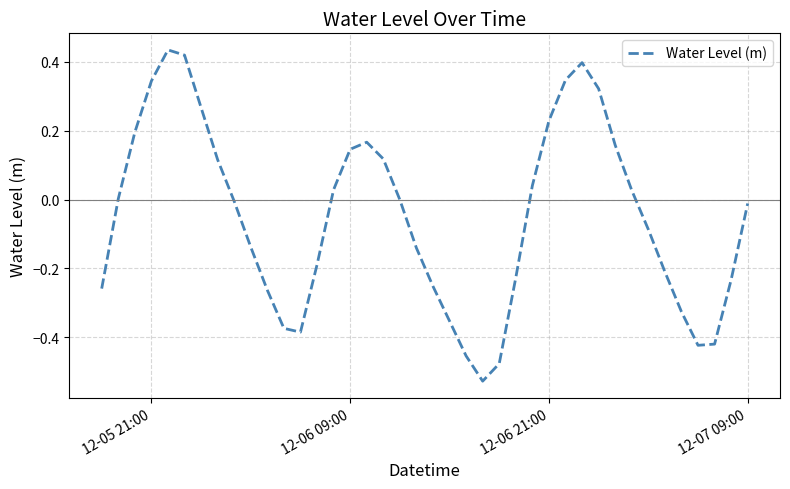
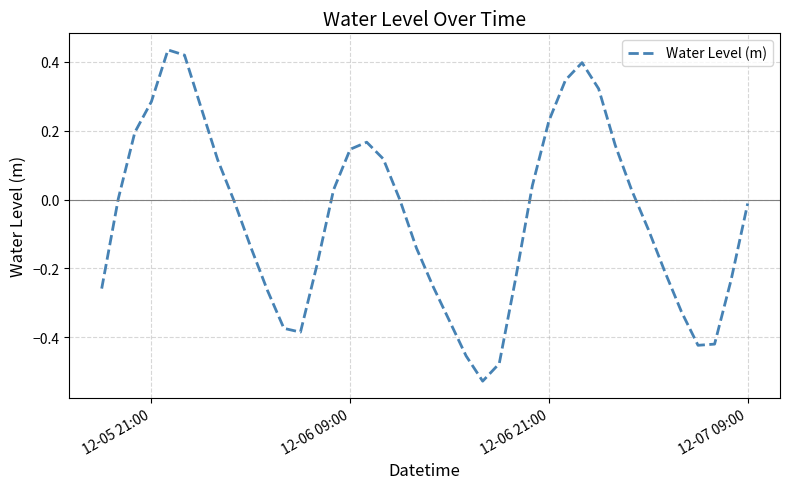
  {
-   "12-05 21:00": 0.34,
+   "12-05 21:00": 0.28,
    "12-06 09:00": 0.15,
    "12-06 21:00": 0.23,
    "12-07 09:00": -0.01
  }
